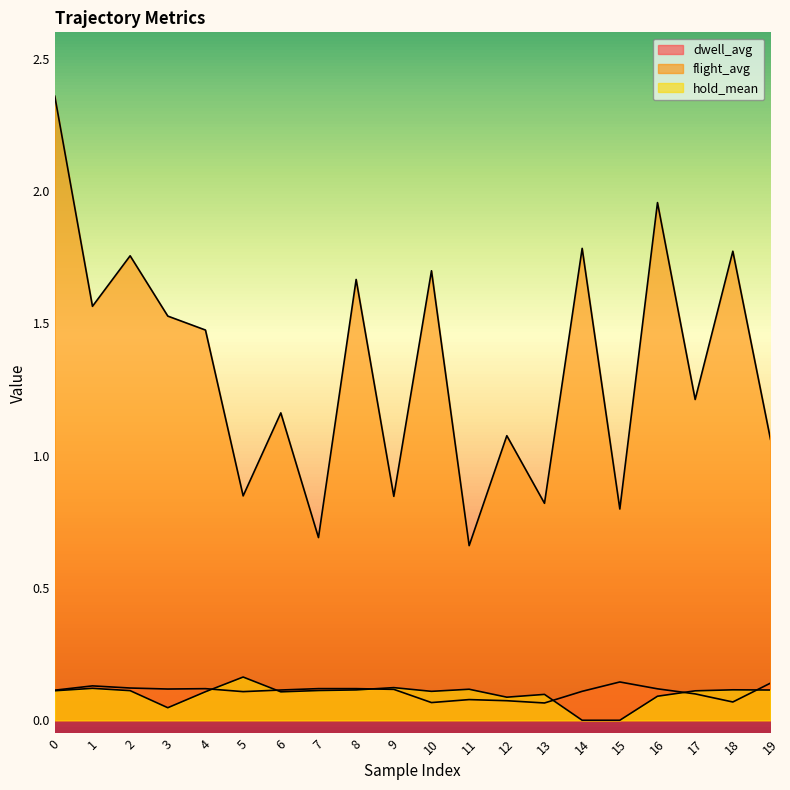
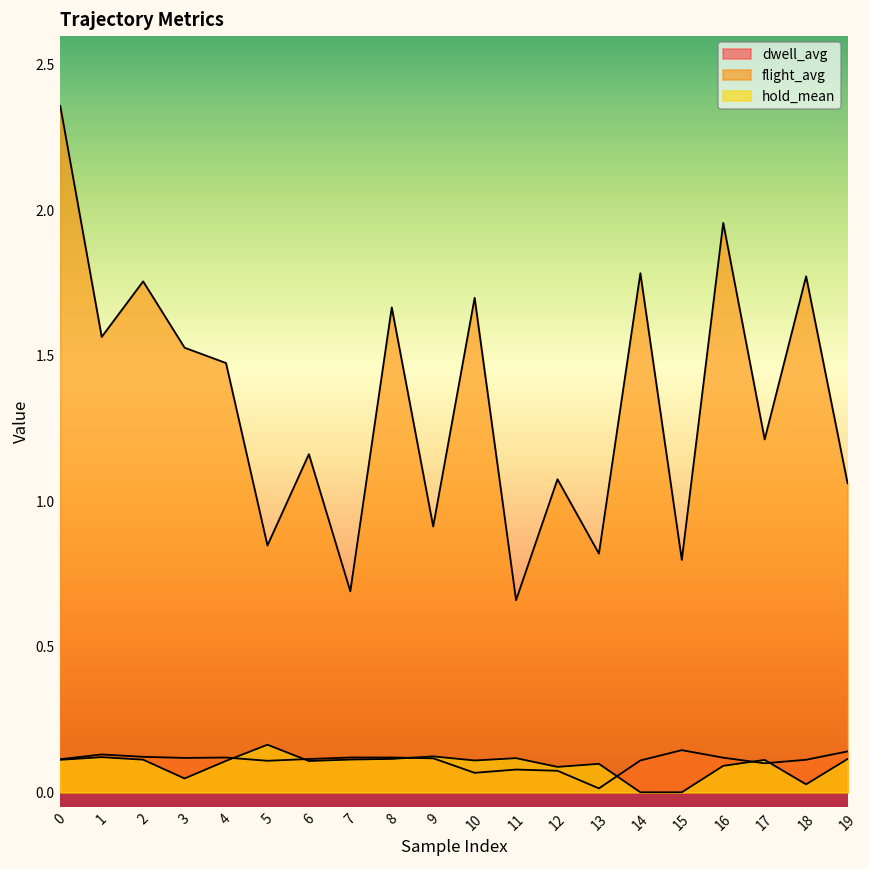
  {
    "dwell_avg": {
      "2": 0.12,
      "3": 0.12,
      "4": 0.12,
      "5": 0.11,
      "10": 0.07,
      "11": 0.08,
      "12": 0.07,
-     "13": 0.07,
+     "13": 0.01,
      "14": 0.11,
      "15": 0.14,
      "16": 0.12,
      "17": 0.10,
-     "18": 0.07,
+     "18": 0.11,
      "19": 0.14
    },
    "flight_avg": {
      "0": 2.36,
      "1": 1.56,
      "2": 1.76,
      "3": 1.53,
      "4": 1.47,
      "5": 0.85,
      "6": 1.16,
      "7": 0.69,
      "8": 1.67,
-     "9": 0.85,
+     "9": 0.91,
      "10": 1.70,
      "11": 0.66,
      "12": 1.08,
      "13": 0.82,
      "14": 1.78,
      "15": 0.80,
      "16": 1.96,
      "17": 1.21,
      "18": 1.77,
      "19": 1.06
    },
    "hold_mean": {
      "2": 0.11,
      "3": 0.05,
      "4": 0.11,
      "5": 0.16,
      "10": 0.11,
      "11": 0.12,
      "12": 0.09,
      "13": 0.10,
      "14": 0.00,
      "15": 0.00,
      "16": 0.09,
      "17": 0.11,
-     "18": 0.12,
+     "18": 0.03,
      "19": 0.11
    }
  }
